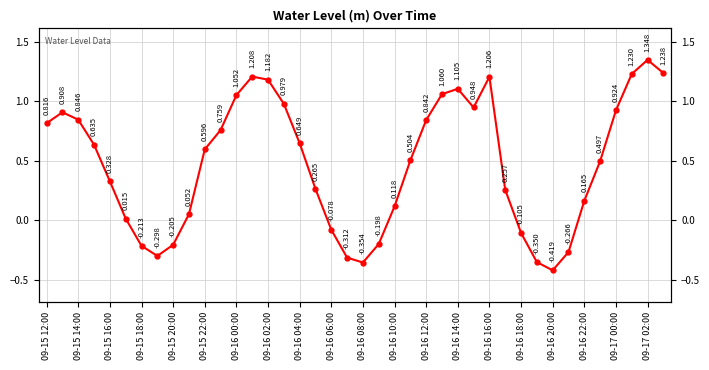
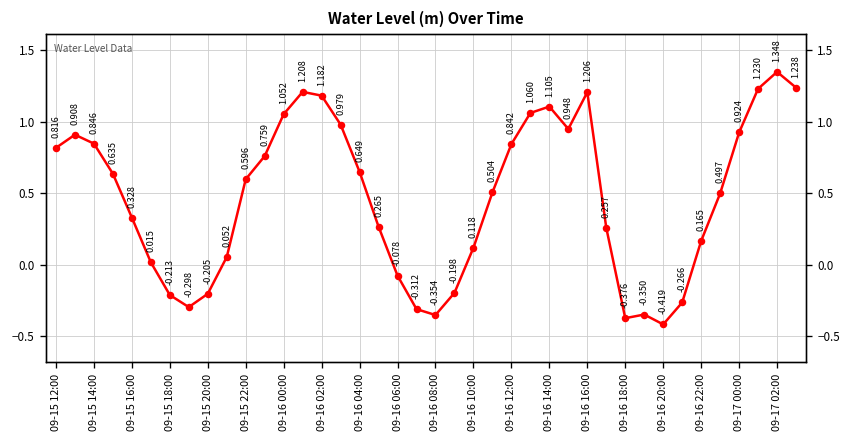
  {
    "09-15 12:00": 0.816,
    "09-15 14:00": 0.846,
    "09-15 16:00": 0.328,
    "09-15 18:00": -0.213,
    "09-15 20:00": -0.205,
    "09-15 22:00": 0.596,
    "09-16 00:00": 1.052,
    "09-16 02:00": 1.182,
    "09-16 04:00": 0.649,
    "09-16 06:00": -0.078,
    "09-16 08:00": -0.354,
    "09-16 10:00": 0.118,
    "09-16 12:00": 0.842,
    "09-16 14:00": 1.105,
    "09-16 16:00": 1.206,
-   "09-16 18:00": -0.105,
+   "09-16 18:00": -0.376,
    "09-16 20:00": -0.419,
    "09-16 22:00": 0.165,
    "09-17 00:00": 0.924,
    "09-17 02:00": 1.348
  }
